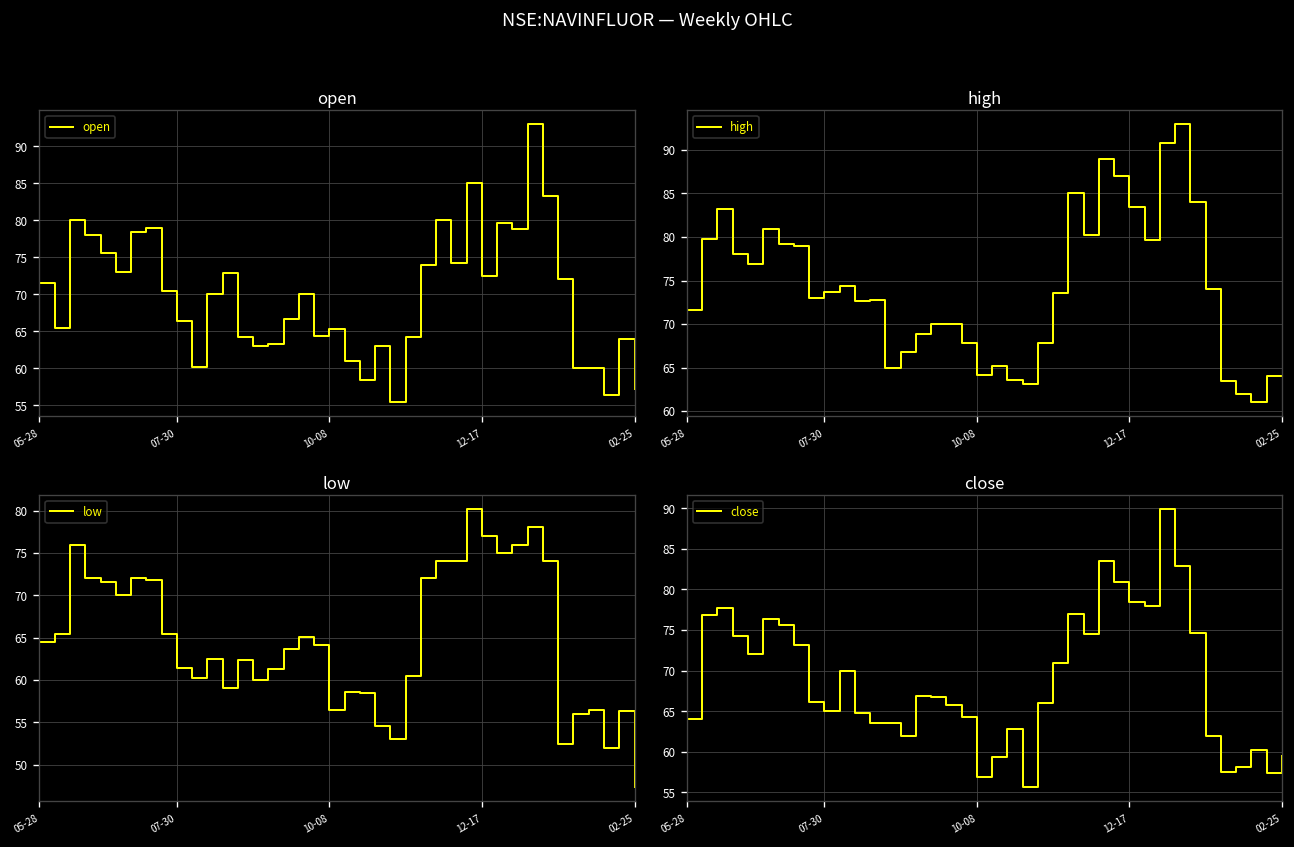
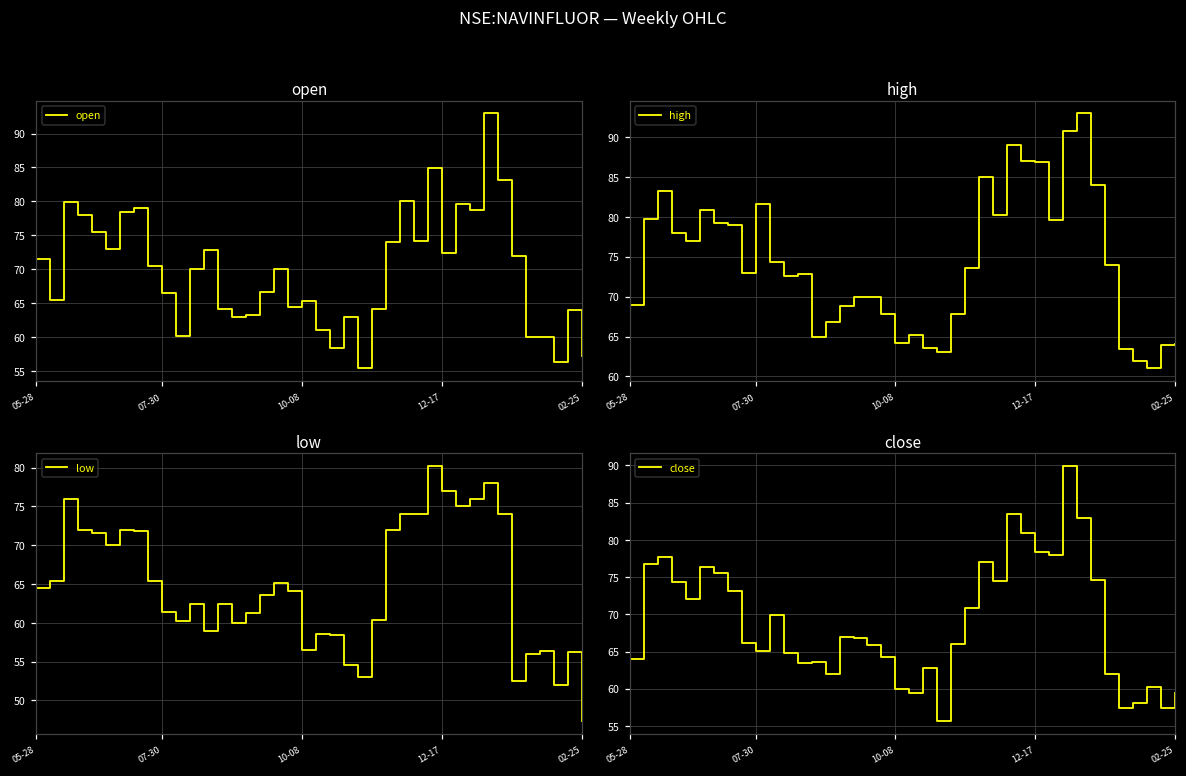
  {
    "open": {
      "05-28": 72,
      "07-30": 66,
      "10-08": 65,
      "12-17": 72,
      "02-25": 57
    },
    "high": {
-     "05-28": 72,
-     "07-30": 74,
+     "05-28": 69,
+     "07-30": 82,
      "10-08": 64,
-     "12-17": 83,
+     "12-17": 87,
      "02-25": 64
    },
    "low": {
      "05-28": 65,
      "07-30": 61,
      "10-08": 56,
      "12-17": 77,
      "02-25": 47
    },
    "close": {
      "05-28": 64,
      "07-30": 65,
-     "10-08": 57,
+     "10-08": 60,
      "12-17": 78,
      "02-25": 59
    }
  }
